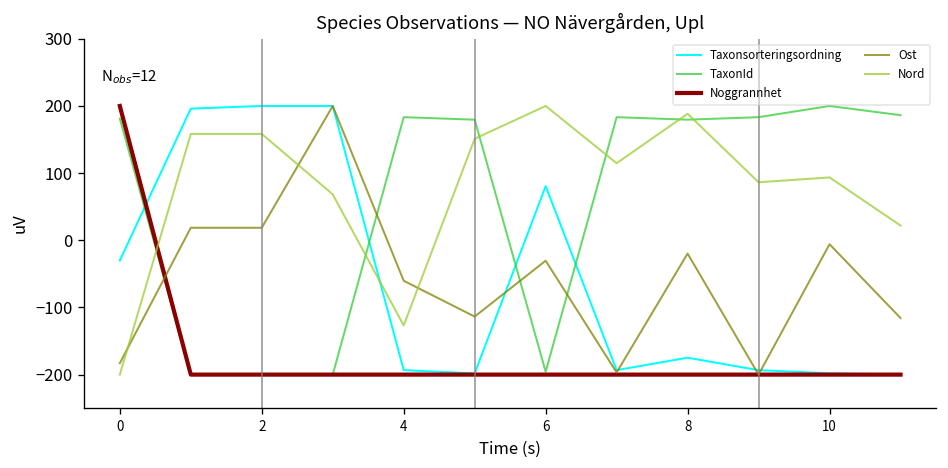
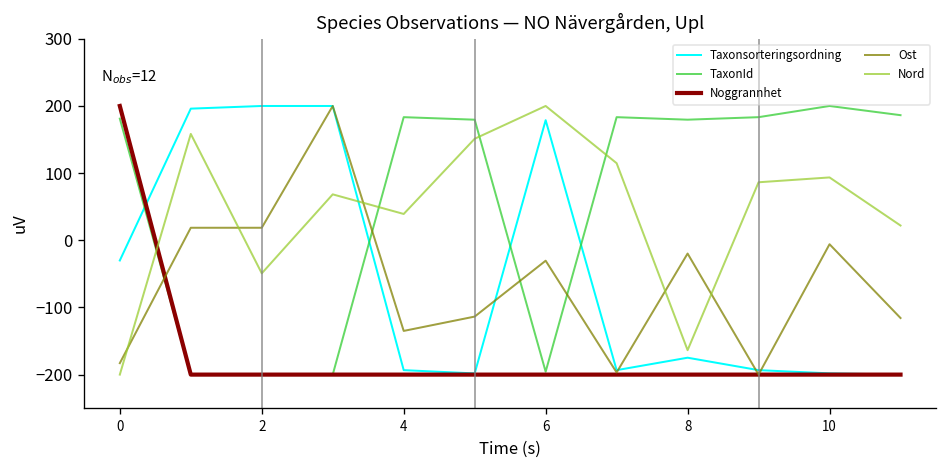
  {
    "Taxonsorteringsordning": {
      "0": -30,
      "2": 200,
      "4": -190,
-     "6": 80,
+     "6": 180,
      "8": -170
    },
    "TaxonId": {
      "0": 180,
      "4": 180,
      "8": 180,
      "10": 200
    },
    "Noggrannhet": {
      "0": 200,
      "4": -200,
      "8": -200
    },
    "Ost": {
      "0": -180,
      "2": 20,
-     "4": -60,
+     "4": -130,
      "6": -30,
      "8": -20,
      "10": -10
    },
    "Nord": {
      "0": -200,
-     "2": 160,
-     "4": -130,
+     "2": -50,
+     "4": 40,
      "6": 200,
-     "8": 190,
+     "8": -160,
      "10": 90
    }
  }
